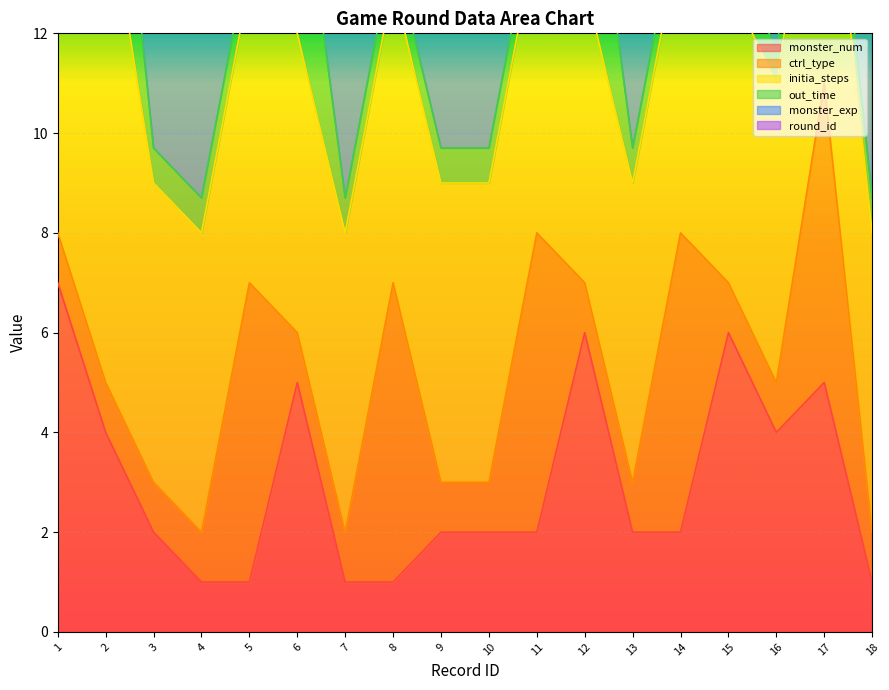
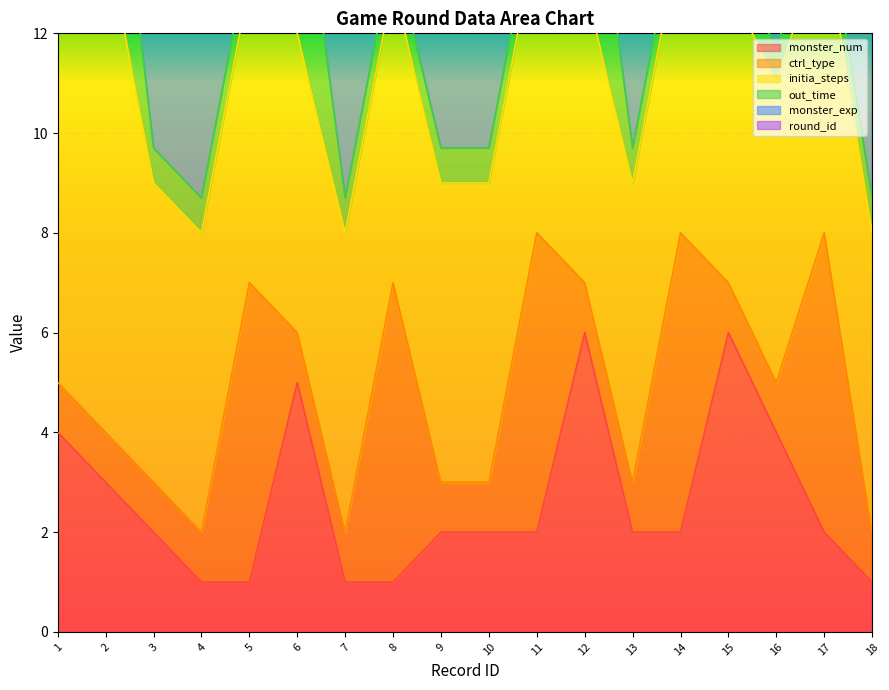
  {
    "monster_num": {
-     "1": 7,
-     "2": 4,
+     "1": 4,
+     "2": 3,
      "3": 2,
      "4": 1,
      "5": 1,
      "6": 5,
      "7": 1,
      "8": 1,
      "9": 2,
      "10": 2,
      "11": 2,
      "12": 6,
      "13": 2,
      "14": 2,
      "15": 6,
      "16": 4,
-     "17": 5,
+     "17": 2,
      "18": 1
    },
    "ctrl_type": {
      "1": 1,
      "2": 1,
      "3": 1,
      "4": 1,
      "5": 6,
      "6": 1,
      "7": 1,
      "8": 6,
      "9": 1,
      "10": 1,
      "11": 6,
      "12": 1,
      "13": 1,
      "14": 6,
      "15": 1,
      "16": 1,
      "18": 1
    },
    "initia_steps": {
      "3": 6,
      "4": 6,
      "6": 6,
      "7": 6,
      "9": 6,
      "10": 6,
      "13": 6,
      "18": 6
    },
    "out_time": {
      "3": 0.7,
      "4": 0.7,
      "7": 0.7,
      "9": 0.7,
      "10": 0.7,
      "13": 0.7,
      "18": 0.7
    }
  }
